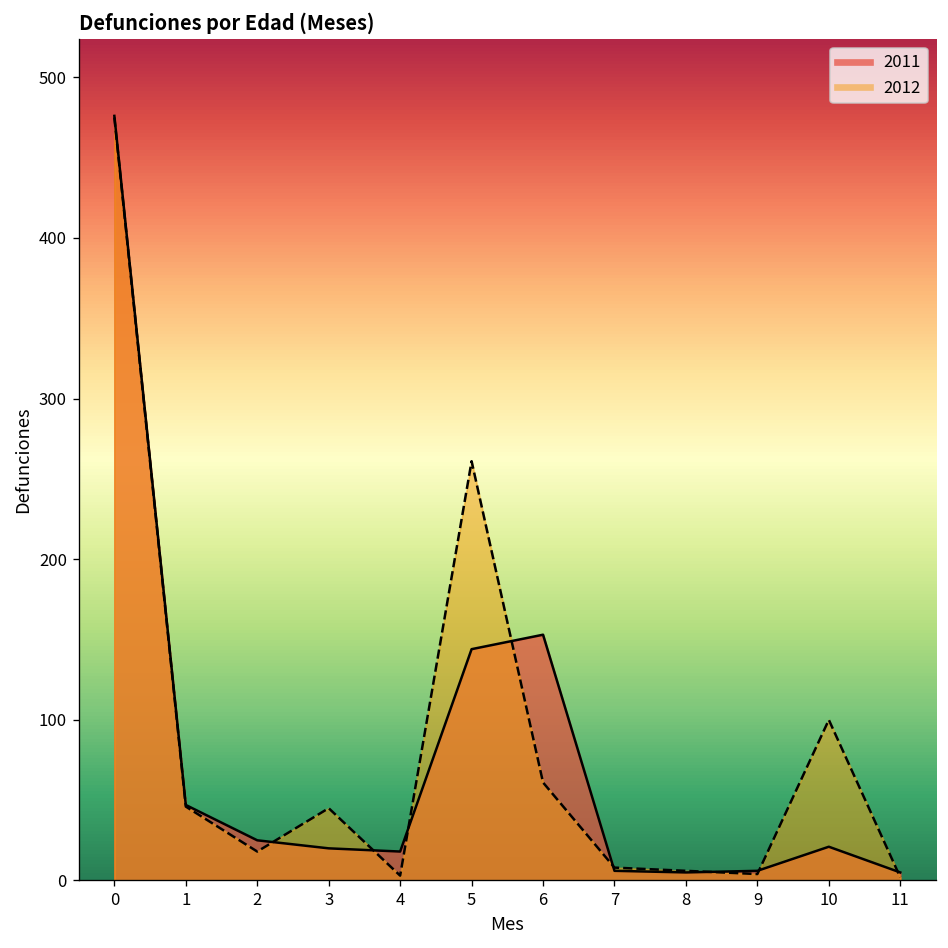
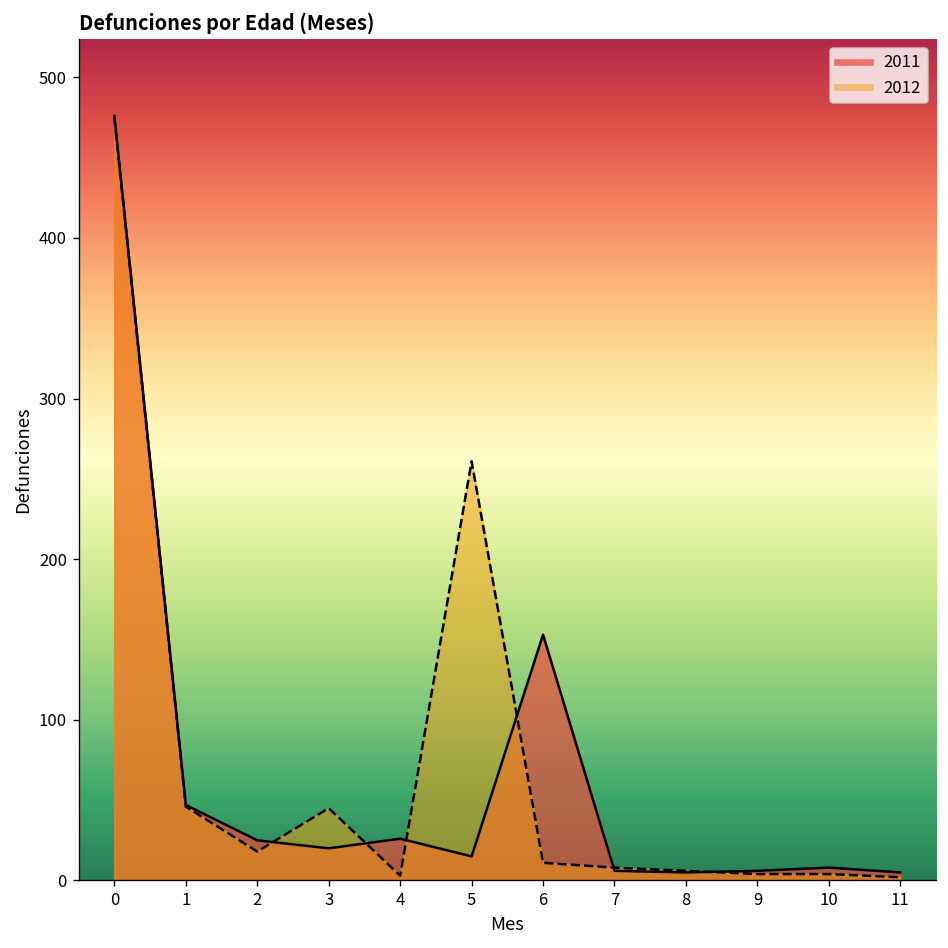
  {
    "2011": {
      "2": 25,
      "3": 20,
-     "4": 18,
-     "5": 144,
+     "4": 26,
+     "5": 15,
      "6": 153,
      "7": 6,
      "9": 6,
-     "10": 21,
+     "10": 8,
      "11": 5
    },
    "2012": {
      "2": 18,
      "3": 45,
      "4": 3,
      "5": 261,
-     "6": 61,
+     "6": 11,
      "7": 8,
      "9": 4,
-     "10": 100,
+     "10": 4,
      "11": 2
    }
  }
